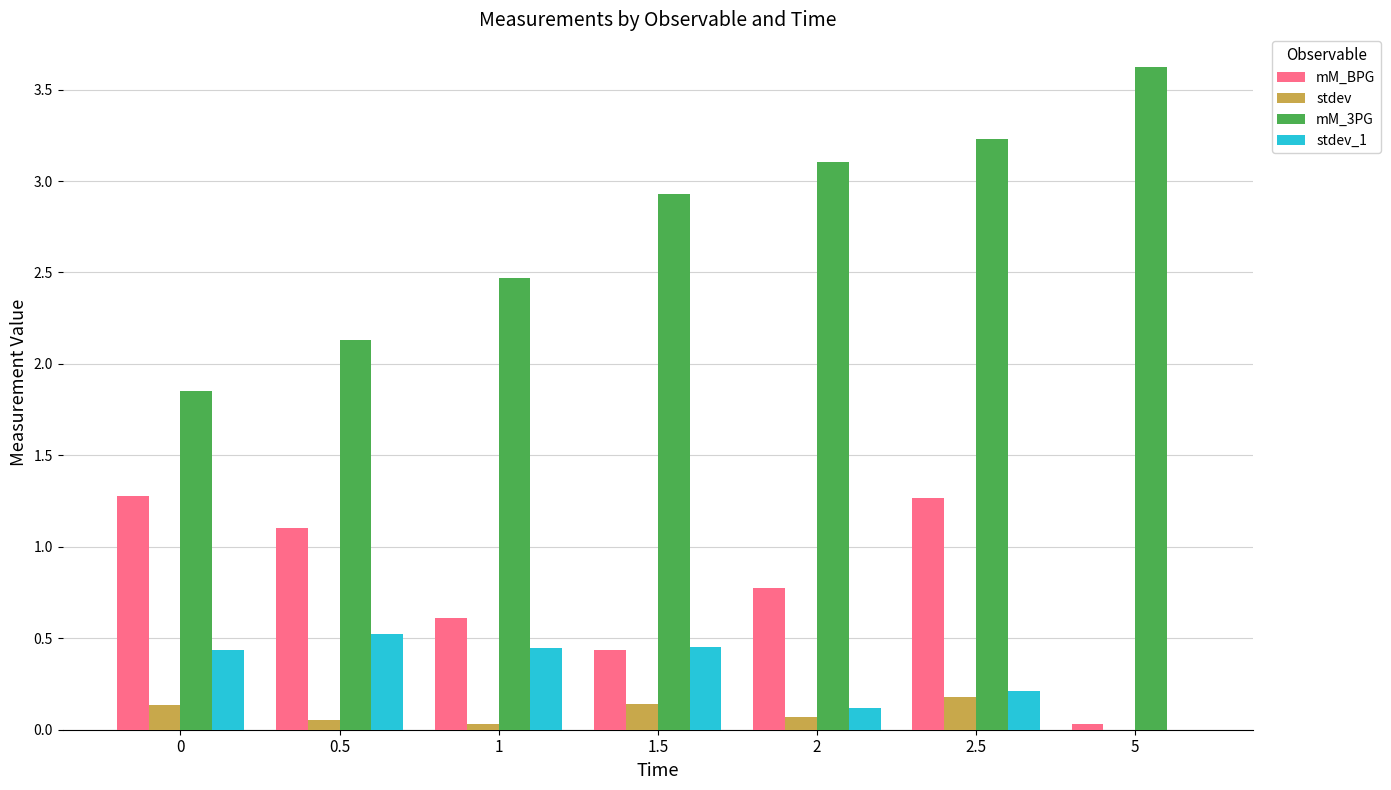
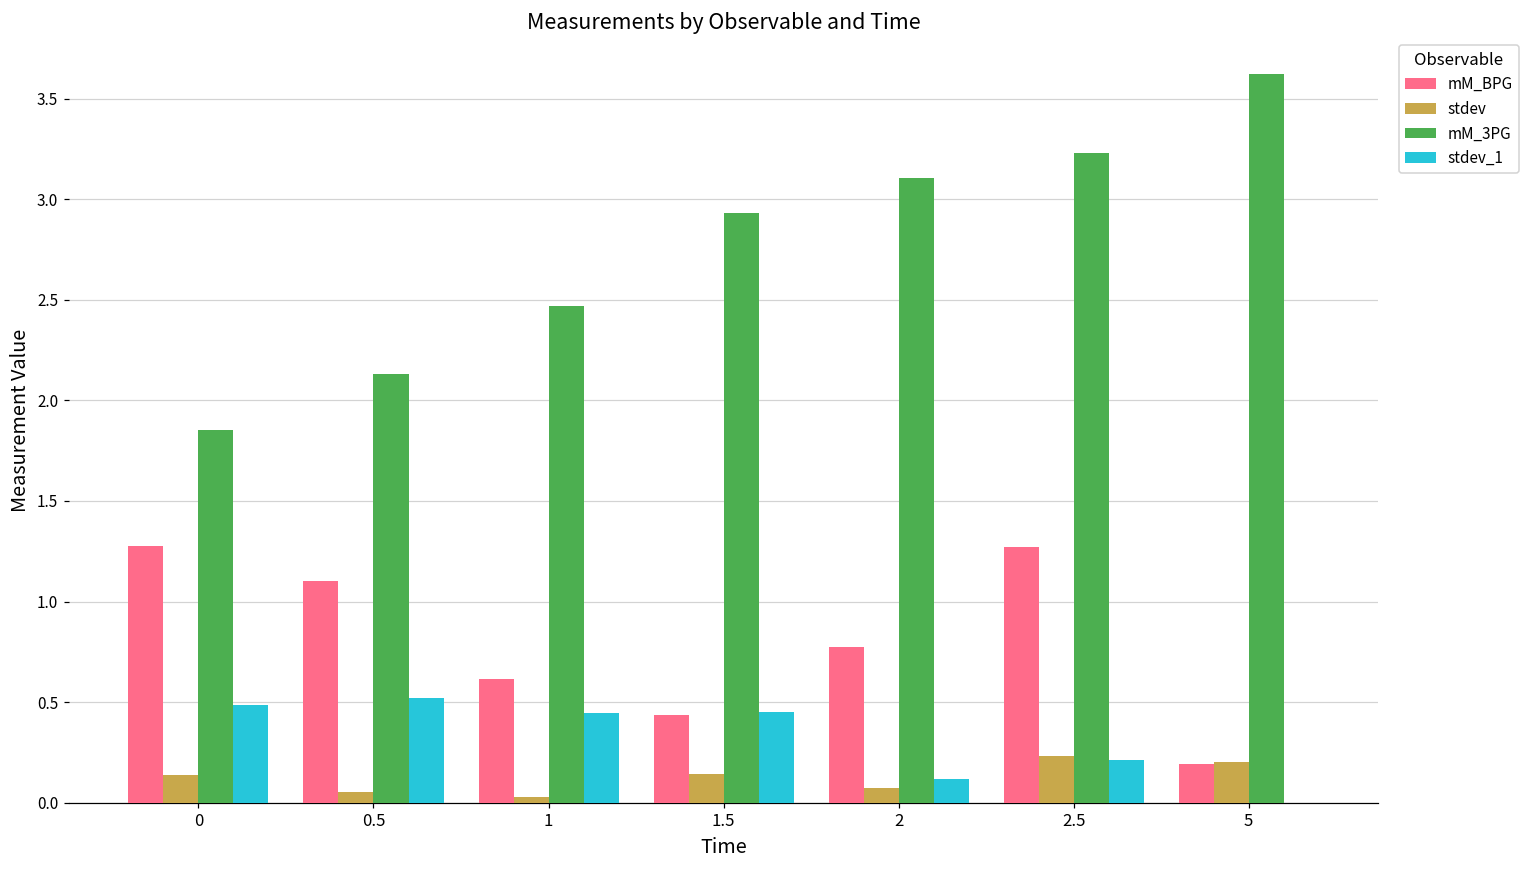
  {
    "mM_BPG": {
      "0": 1.28,
      "0.5": 1.10,
      "1": 0.61,
      "1.5": 0.44,
      "2": 0.78,
      "2.5": 1.27,
-     "5": 0.03
+     "5": 0.19
    },
    "stdev": {
      "0": 0.14,
      "0.5": 0.05,
      "1": 0.03,
      "1.5": 0.14,
      "2": 0.07,
-     "2.5": 0.18,
-     "5": 0.0
+     "2.5": 0.23,
+     "5": 0.2
    },
    "mM_3PG": {
      "0": 1.85,
      "0.5": 2.13,
      "1": 2.47,
      "1.5": 2.93,
      "2": 3.10,
      "2.5": 3.23,
      "5": 3.62
    },
    "stdev_1": {
-     "0": 0.43,
+     "0": 0.49,
      "0.5": 0.52,
      "1": 0.45,
      "1.5": 0.45,
      "2": 0.12,
      "2.5": 0.21,
      "5": 0.00
    }
  }
